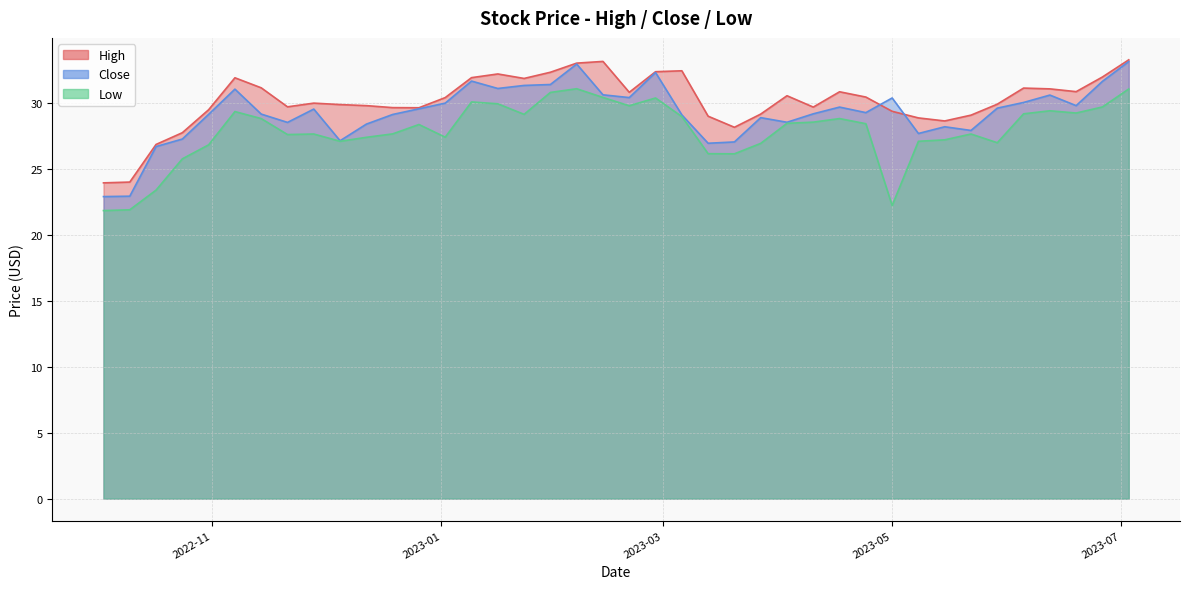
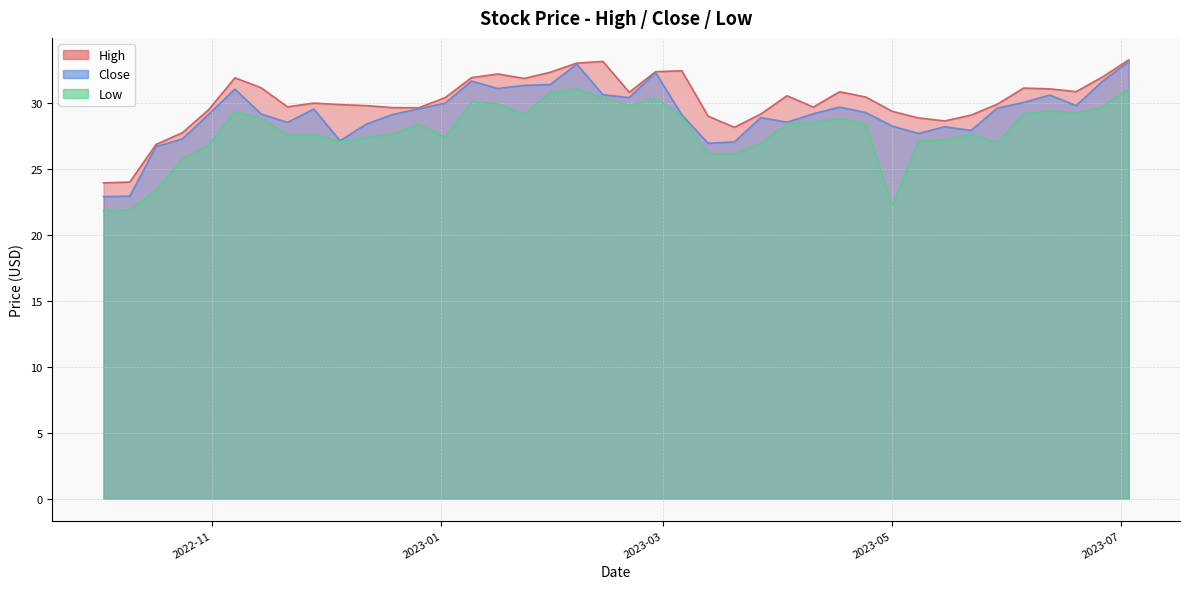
  {
    "High": {
      "2023-05": 29.3
    },
    "Close": {
-     "2023-05": 30.4
+     "2023-05": 28.2
    },
    "Low": {
      "2023-05": 22.2
    }
  }
